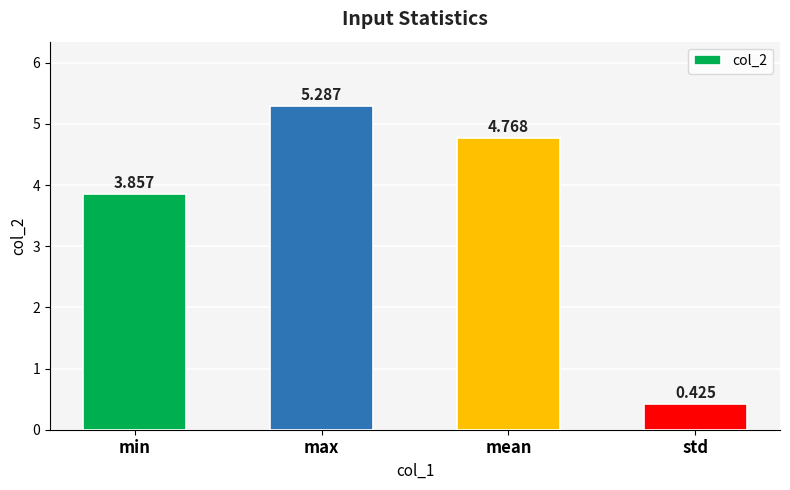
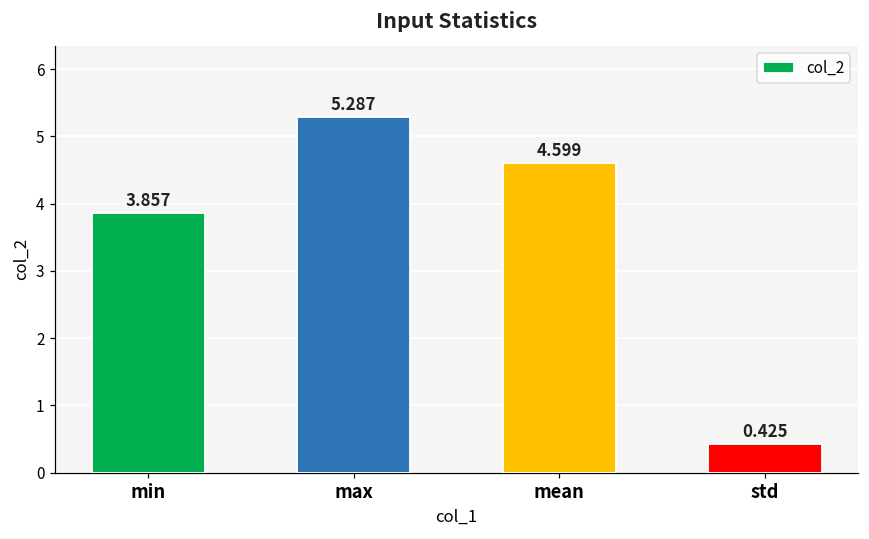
  {
    "min": 3.857,
    "max": 5.287,
-   "mean": 4.768,
+   "mean": 4.599,
    "std": 0.425
  }
